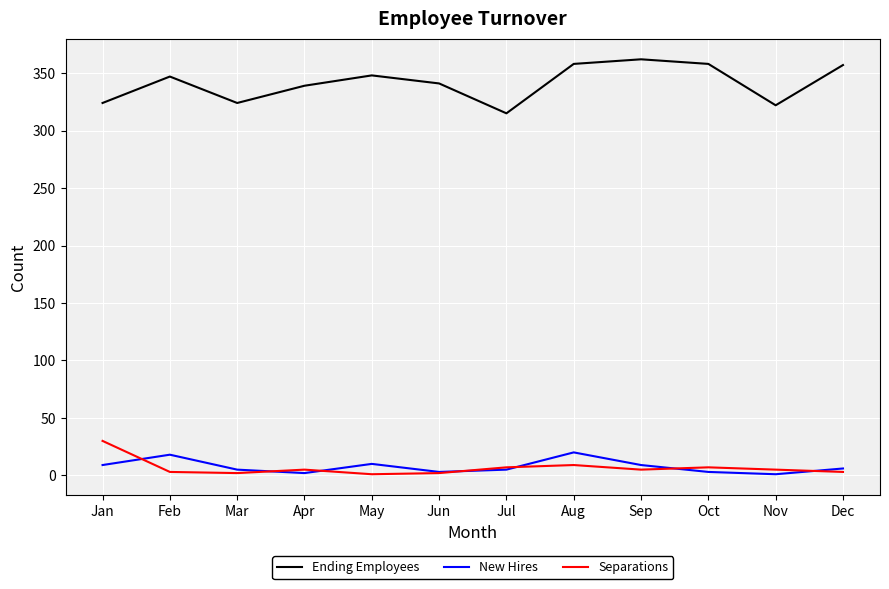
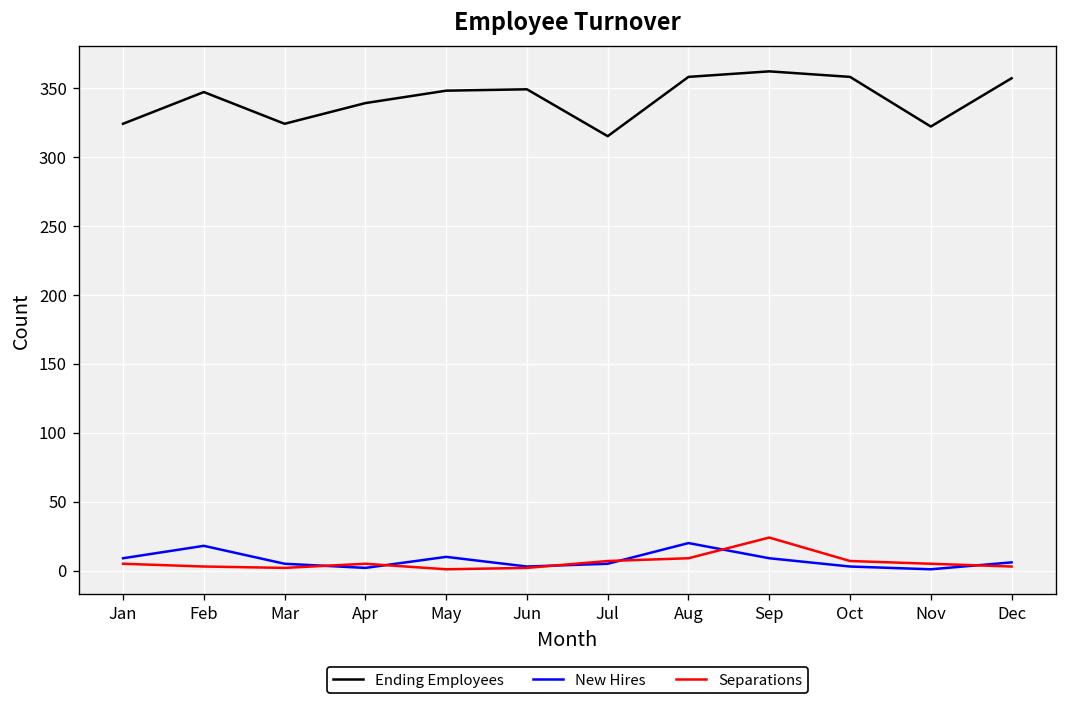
  {
    "Ending Employees": {
      "Jan": 324,
      "Feb": 347,
      "Mar": 324,
      "Apr": 339,
      "May": 348,
-     "Jun": 341,
+     "Jun": 349,
      "Jul": 315,
      "Aug": 358,
      "Sep": 362,
      "Oct": 358,
      "Nov": 322,
      "Dec": 357
    },
    "New Hires": {
      "Jan": 9,
      "Feb": 18,
      "Mar": 5,
      "Apr": 2,
      "May": 10,
      "Aug": 20,
      "Sep": 9,
      "Oct": 3,
      "Nov": 1,
      "Dec": 6
    },
    "Separations": {
-     "Jan": 30,
+     "Jan": 5,
      "Feb": 3,
      "Mar": 2,
      "Apr": 5,
      "May": 1,
      "Aug": 9,
-     "Sep": 5,
+     "Sep": 24,
      "Oct": 7,
      "Nov": 5,
      "Dec": 3
    }
  }
